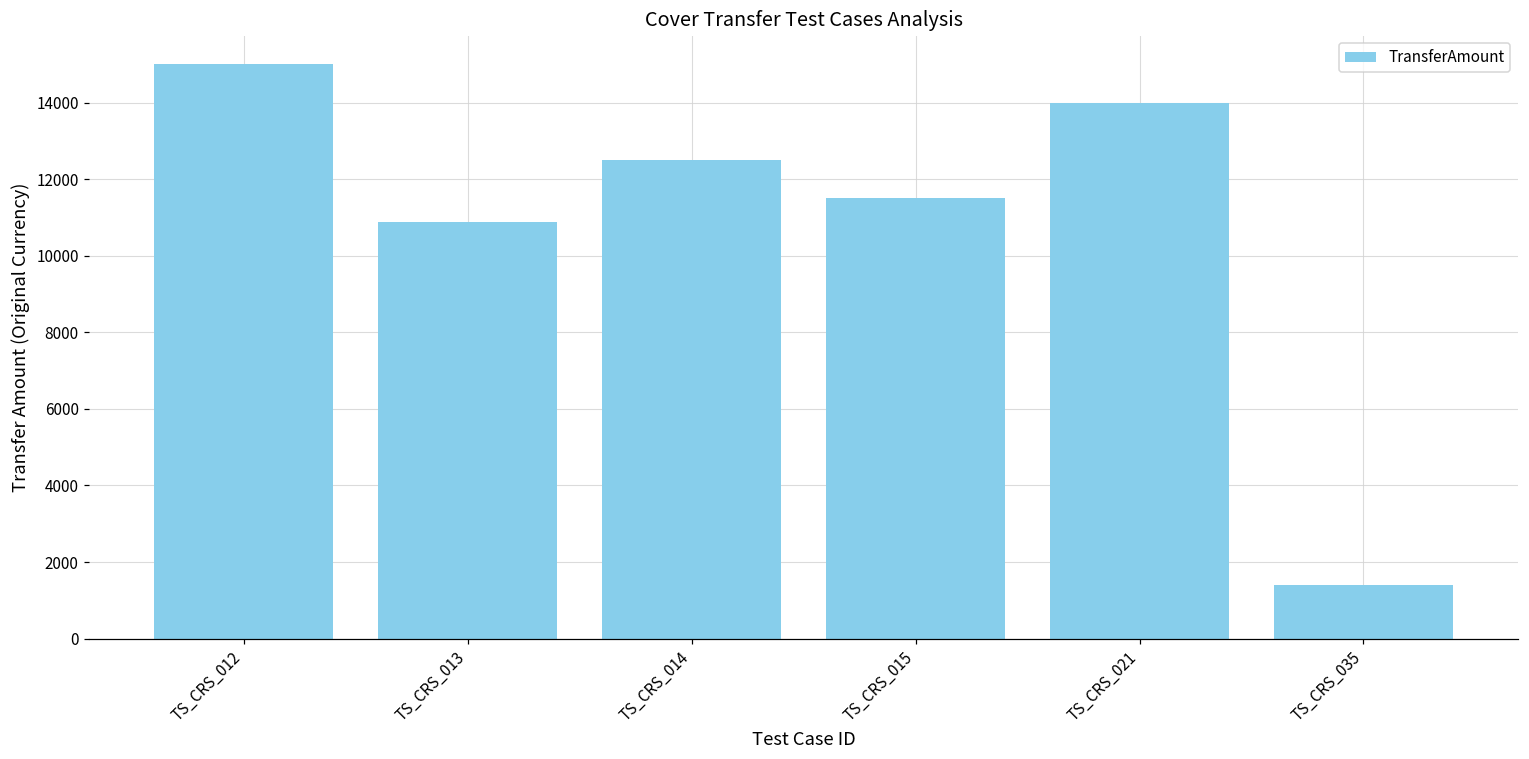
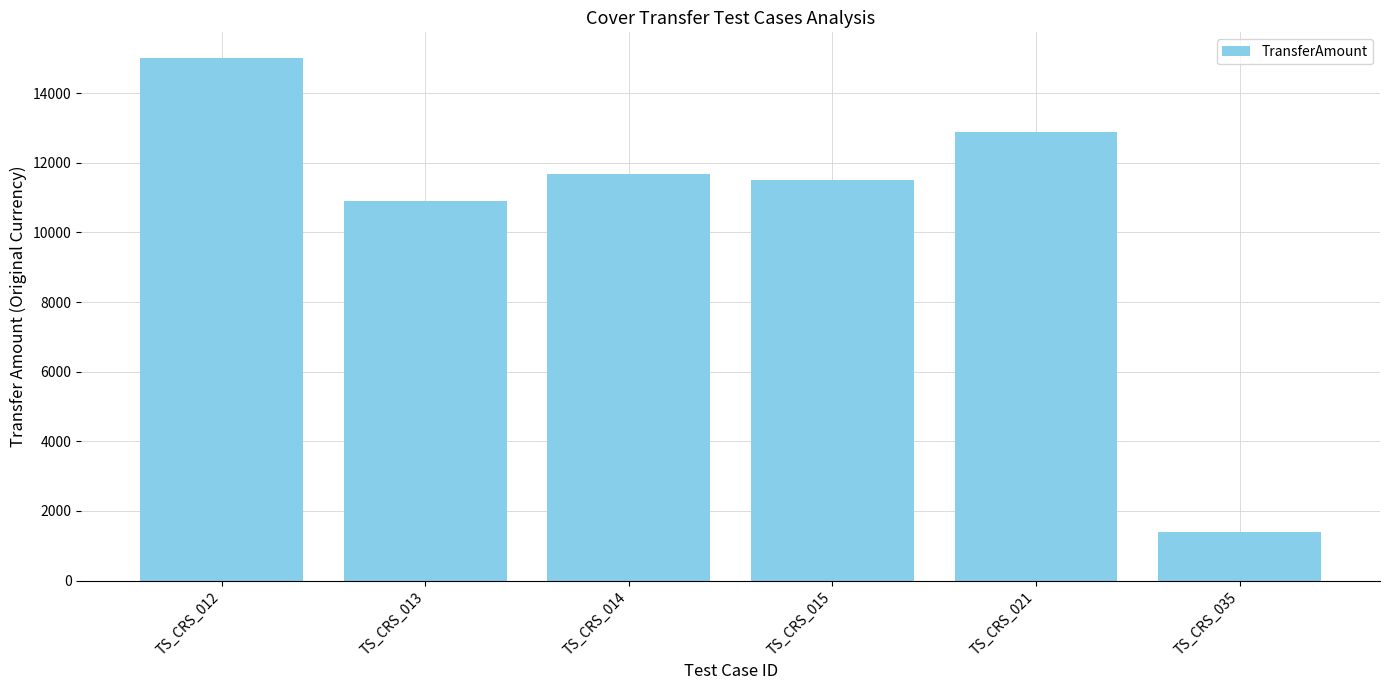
  {
    "TS_CRS_012": 15000,
    "TS_CRS_013": 10900,
-   "TS_CRS_014": 12500,
+   "TS_CRS_014": 11700,
    "TS_CRS_015": 11500,
-   "TS_CRS_021": 14000,
+   "TS_CRS_021": 12900,
    "TS_CRS_035": 1400
  }
